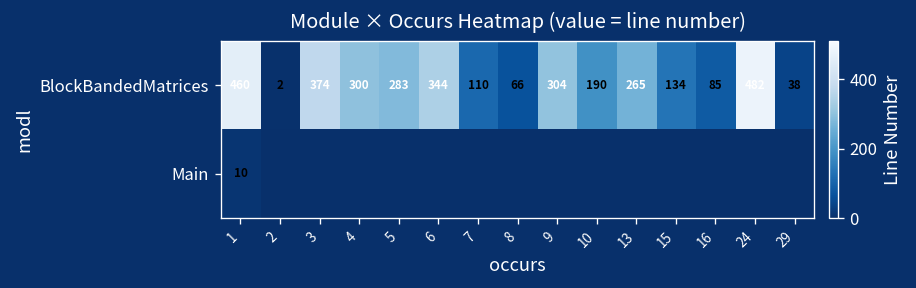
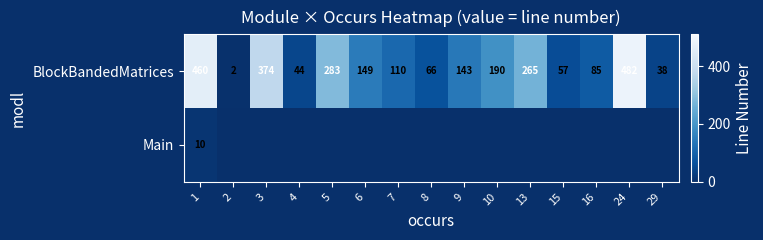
  {
    "BlockBandedMatrices": {
      "2": 2,
      "3": 374,
-     "4": 300,
+     "4": 44,
      "5": 283,
-     "6": 344,
+     "6": 149,
      "7": 110,
      "8": 66,
-     "9": 304,
+     "9": 143,
      "10": 190,
      "13": 265,
-     "15": 134,
+     "15": 57,
      "16": 85,
      "29": 38
    },
    "Main": {
      "1": 10
    }
  }
